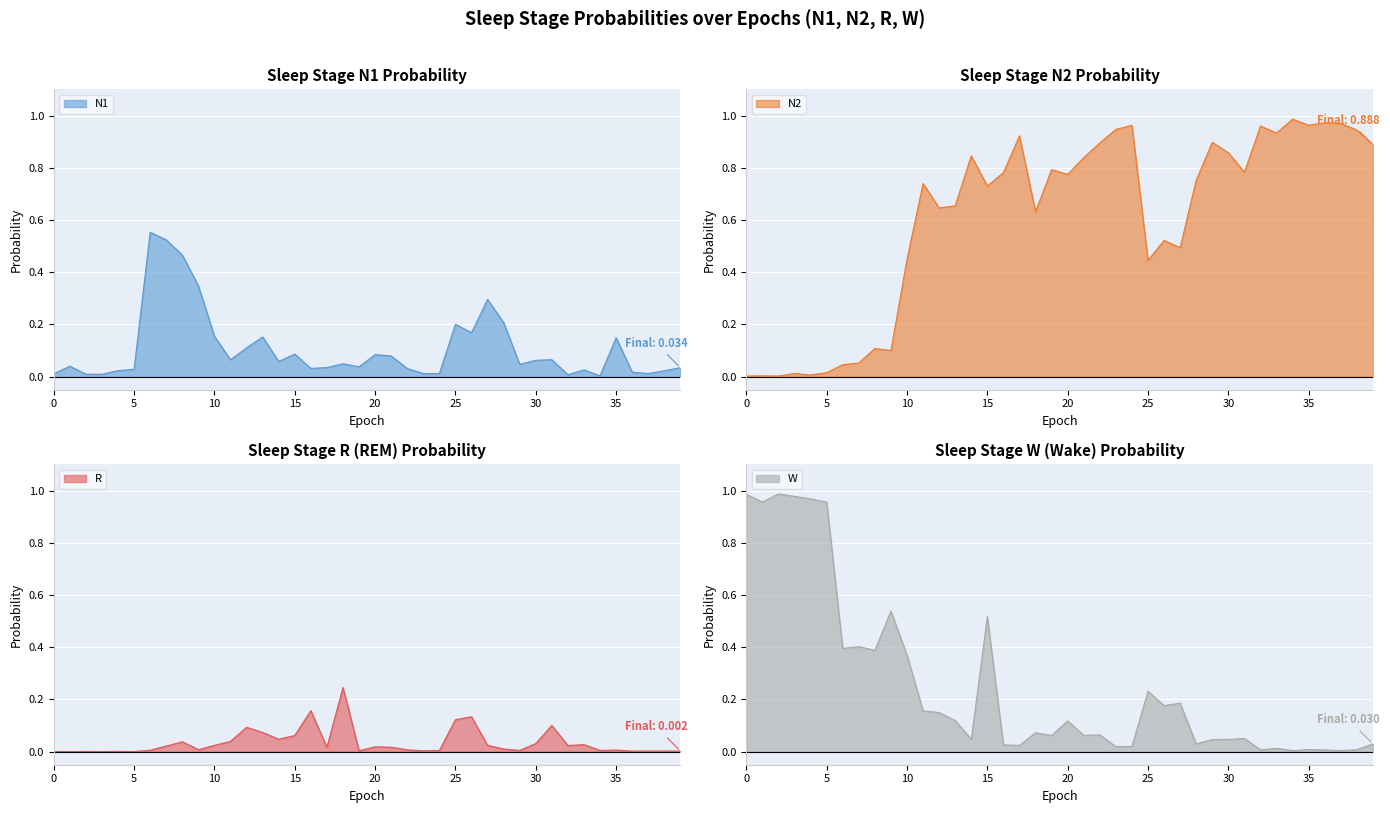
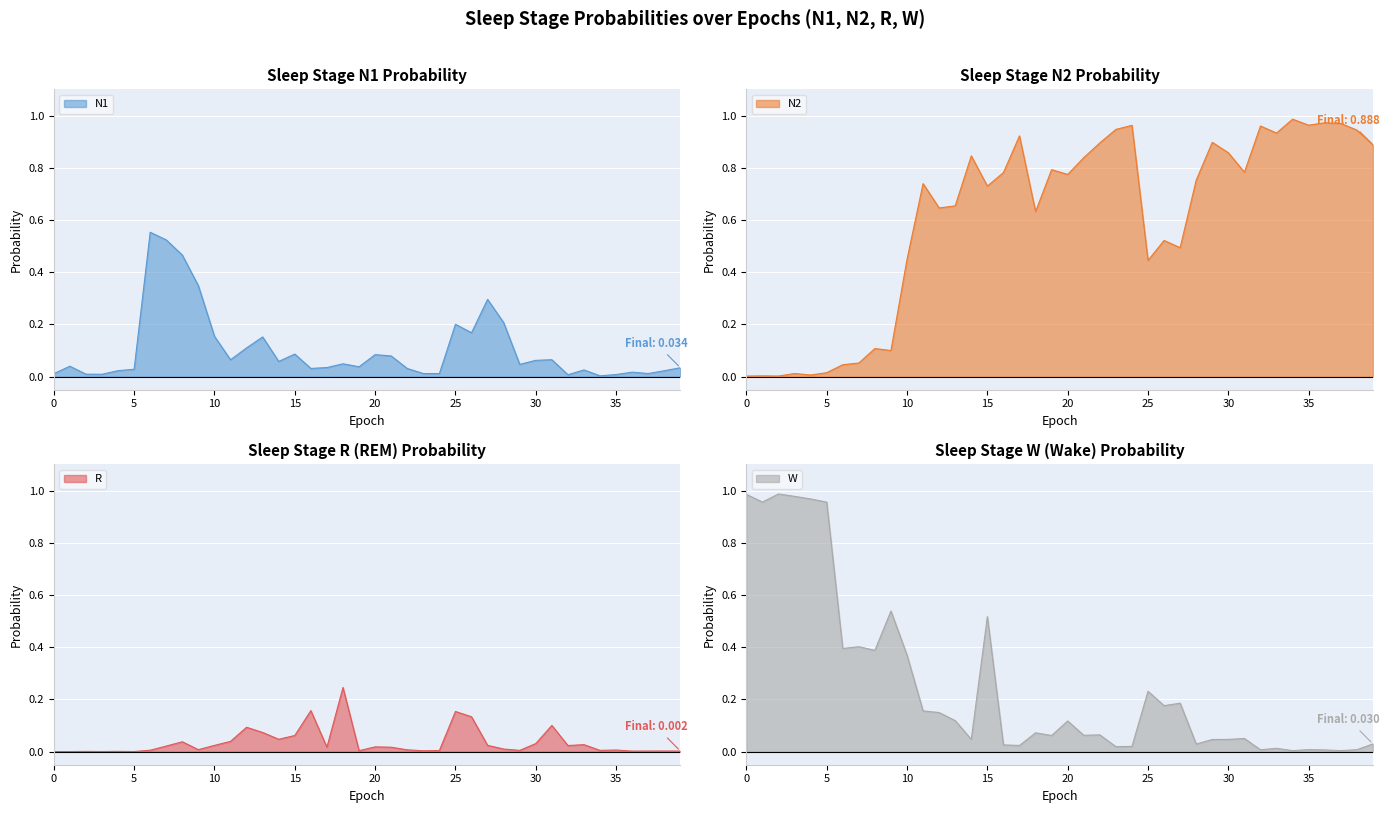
  {
    "Sleep Stage N1 Probability": {
      "0": 0.01,
      "5": 0.03,
      "10": 0.15,
      "15": 0.09,
      "20": 0.08,
      "25": 0.20,
      "30": 0.06,
-     "35": 0.15
+     "35": 0.01
    },
    "Sleep Stage N2 Probability": {
      "0": 0.00,
      "5": 0.02,
      "10": 0.45,
      "15": 0.73,
      "20": 0.77,
      "25": 0.45,
      "30": 0.86,
      "35": 0.96
    },
    "Sleep Stage R (REM) Probability": {
      "0": 0.00,
      "5": 0.00,
      "10": 0.02,
      "15": 0.06,
      "20": 0.02,
-     "25": 0.12,
+     "25": 0.15,
      "30": 0.03,
      "35": 0.01
    },
    "Sleep Stage W (Wake) Probability": {
      "0": 0.99,
      "5": 0.96,
      "10": 0.37,
      "15": 0.52,
      "20": 0.12,
      "25": 0.23,
      "30": 0.05,
      "35": 0.01
    }
  }
